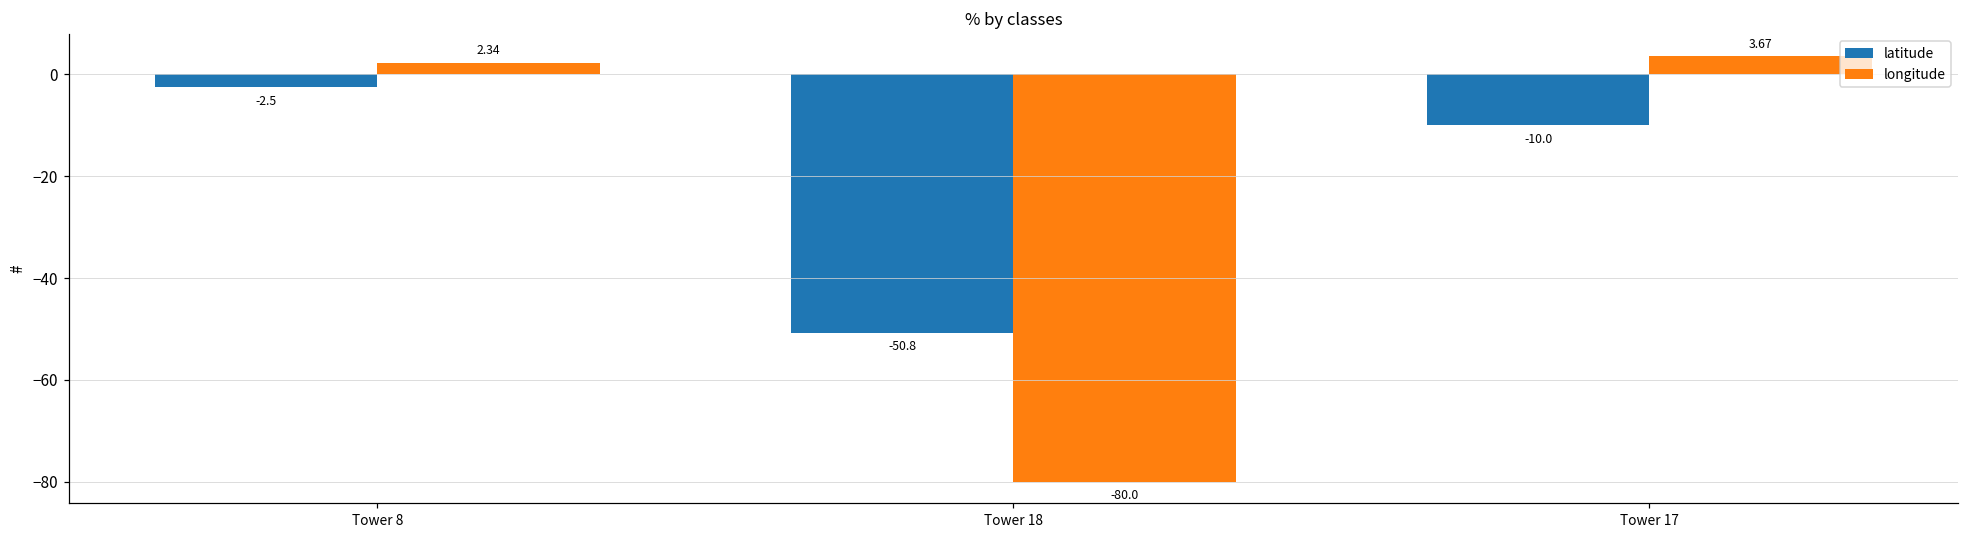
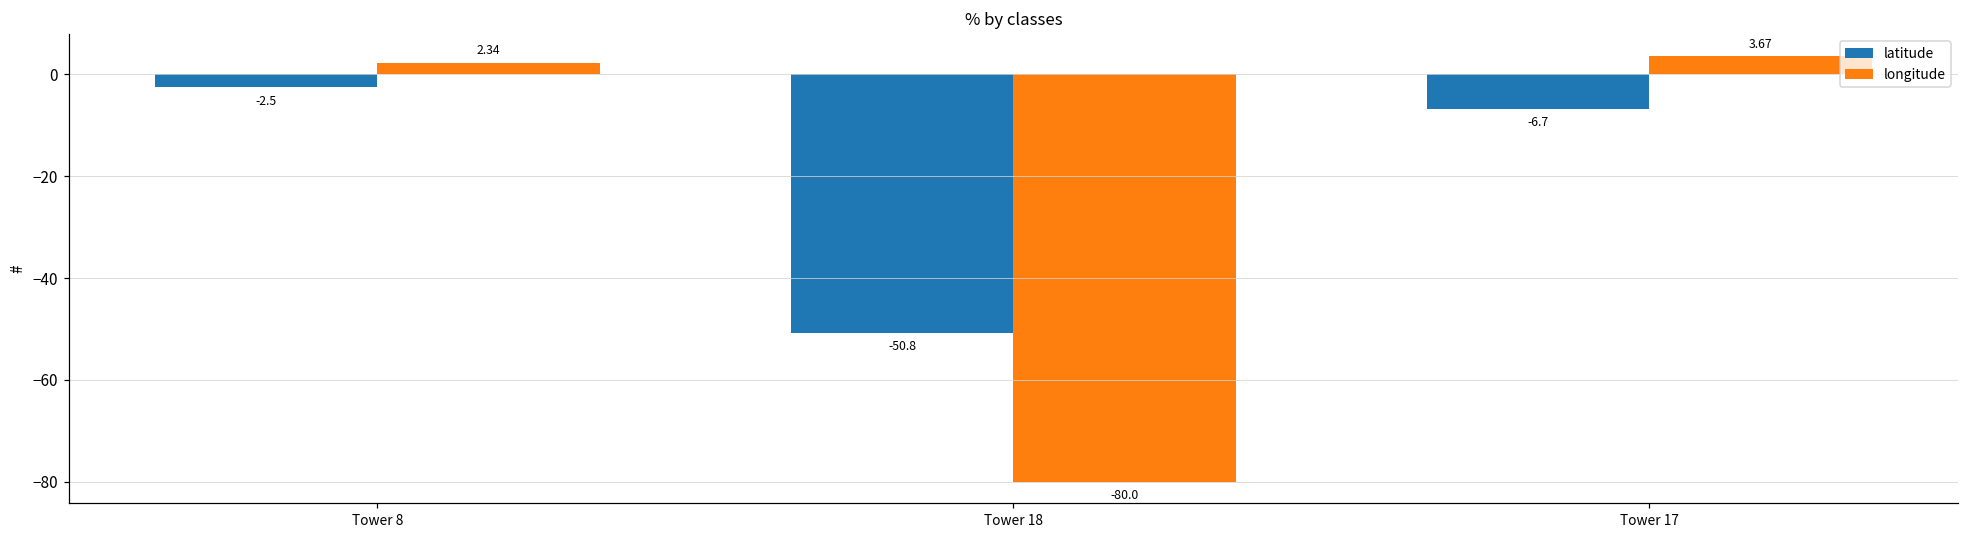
  {
    "latitude": {
      "Tower 8": -2.5,
      "Tower 18": -50.8,
-     "Tower 17": -10.0
+     "Tower 17": -6.7
    },
    "longitude": {
      "Tower 8": 2.34,
      "Tower 18": -80.0,
      "Tower 17": 3.67
    }
  }
